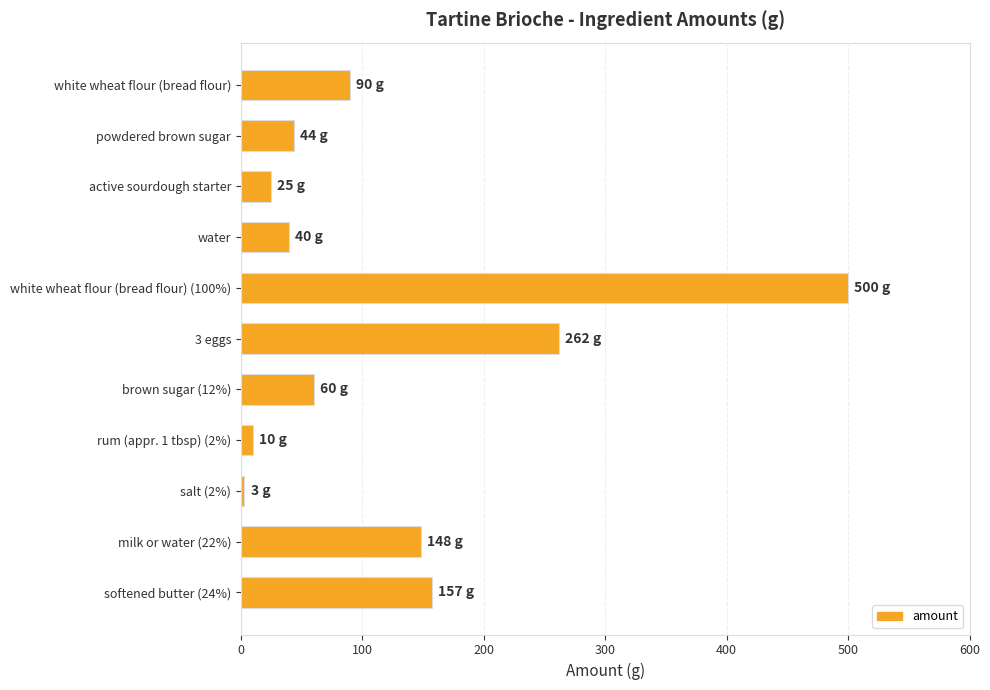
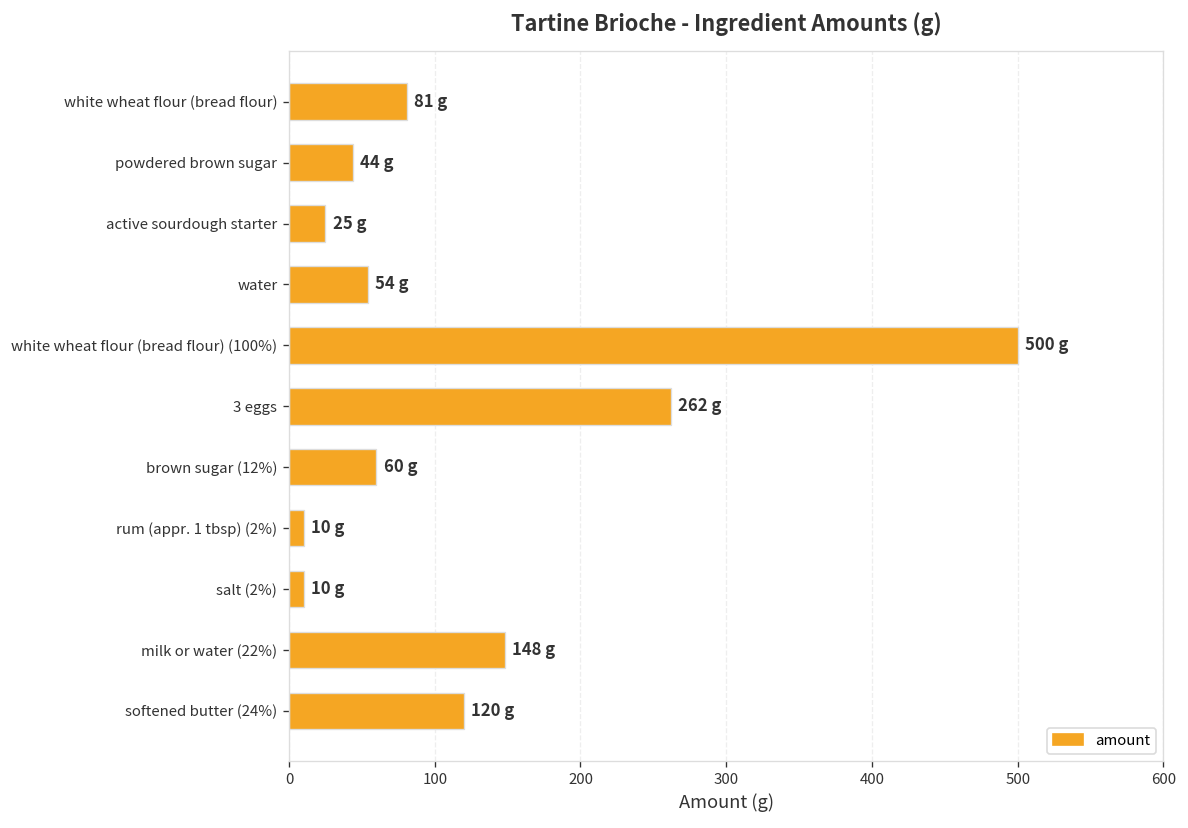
  {
-   "white wheat flour (bread flour)": 90,
+   "white wheat flour (bread flour)": 81,
    "powdered brown sugar": 44,
    "active sourdough starter": 25,
-   "water": 40,
+   "water": 54,
    "white wheat flour (bread flour) (100%)": 500,
    "3 eggs": 262,
    "brown sugar (12%)": 60,
    "rum (appr. 1 tbsp) (2%)": 10,
-   "salt (2%)": 3,
+   "salt (2%)": 10,
    "milk or water (22%)": 148,
-   "softened butter (24%)": 157
+   "softened butter (24%)": 120
  }
